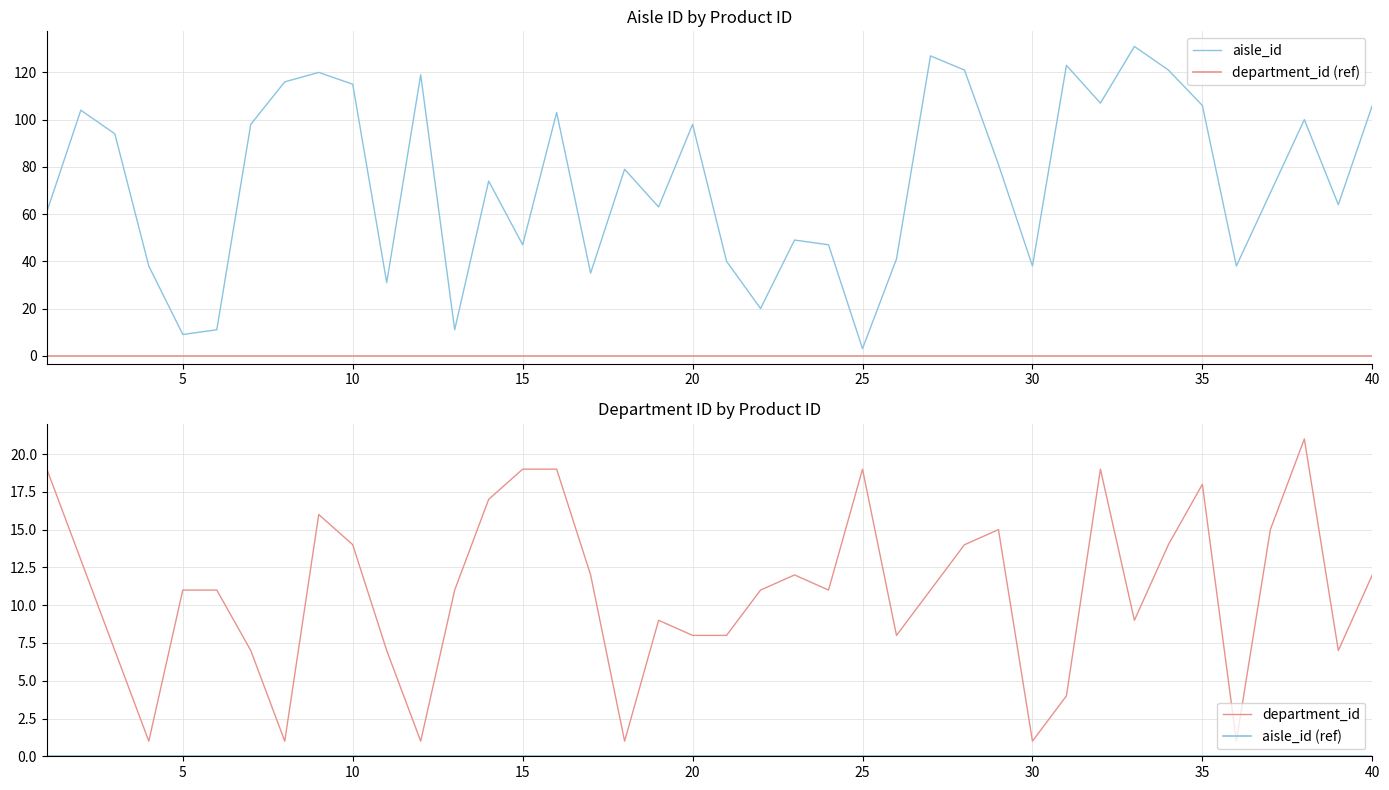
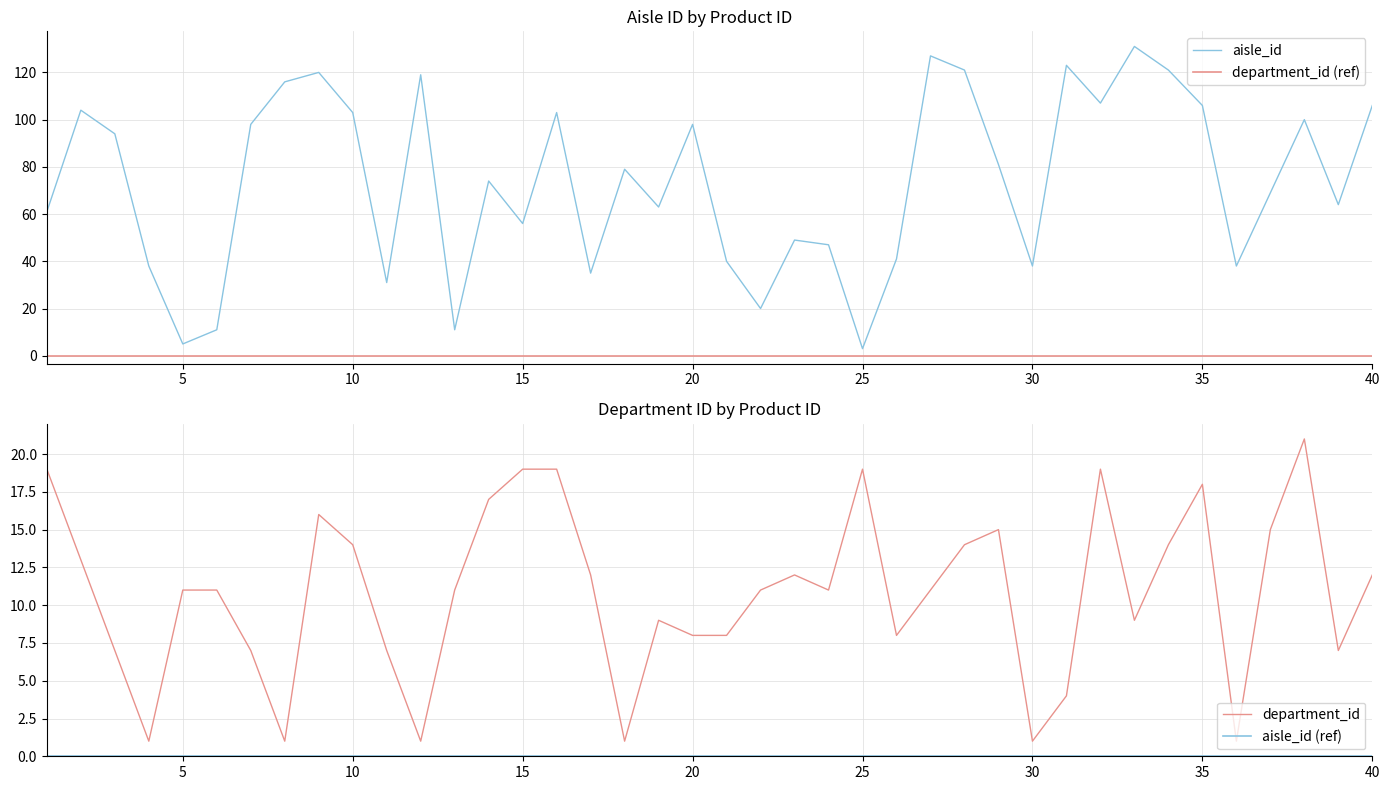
  {
    "Aisle ID by Product ID": {
-     "5": 9,
-     "10": 115,
-     "15": 47,
+     "5": 5,
+     "10": 103,
+     "15": 56,
      "20": 98,
      "25": 3,
      "30": 38,
      "35": 106,
      "40": 106
    },
    "Department ID by Product ID": {
      "5": 11.0,
      "10": 14.0,
      "15": 19.0,
      "20": 8.0,
      "25": 19.0,
      "30": 1.0,
      "35": 18.0,
      "40": 12.0
    }
  }
